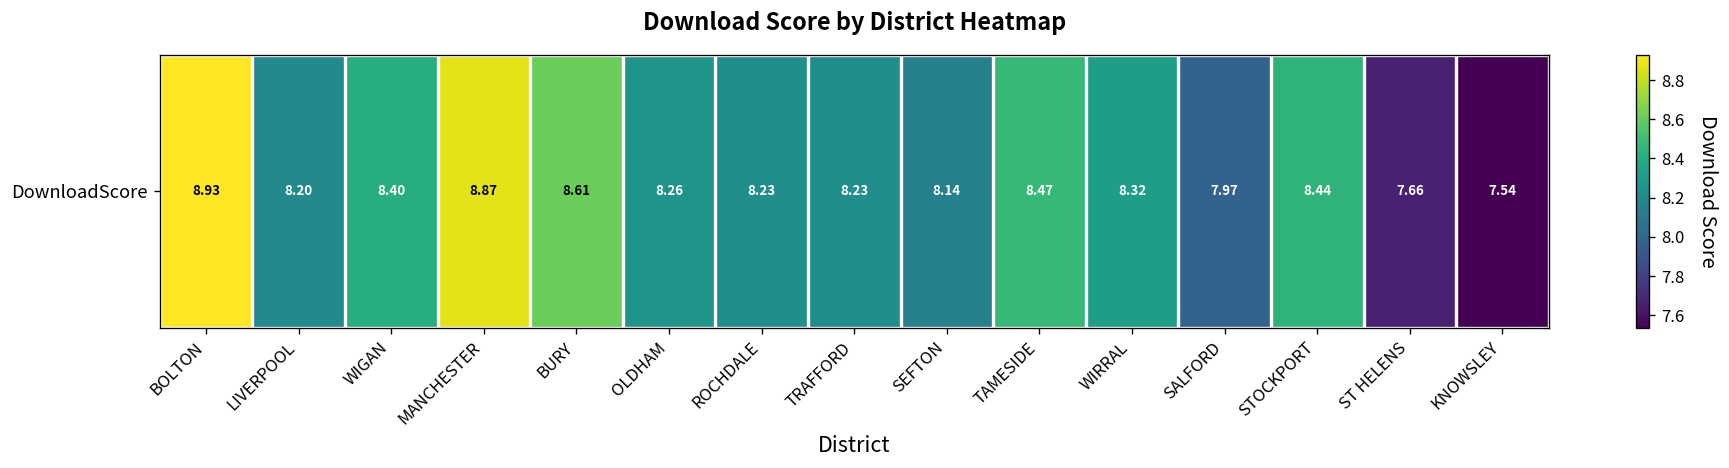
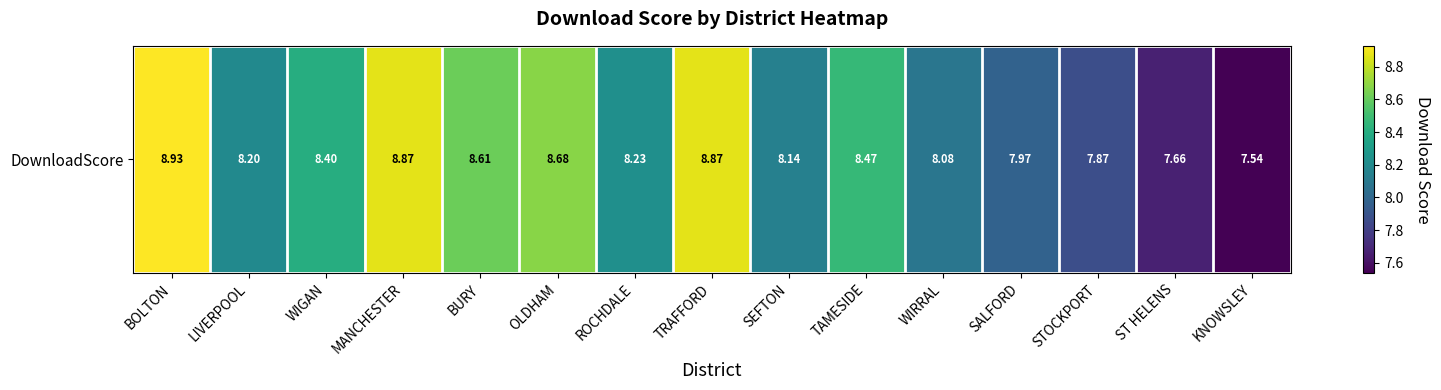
  {
    "DownloadScore": {
      "BOLTON": 8.93,
      "LIVERPOOL": 8.20,
      "WIGAN": 8.40,
      "MANCHESTER": 8.87,
      "BURY": 8.61,
-     "OLDHAM": 8.26,
+     "OLDHAM": 8.68,
      "ROCHDALE": 8.23,
-     "TRAFFORD": 8.23,
+     "TRAFFORD": 8.87,
      "SEFTON": 8.14,
      "TAMESIDE": 8.47,
-     "WIRRAL": 8.32,
+     "WIRRAL": 8.08,
      "SALFORD": 7.97,
-     "STOCKPORT": 8.44,
+     "STOCKPORT": 7.87,
      "ST HELENS": 7.66,
      "KNOWSLEY": 7.54
    }
  }
